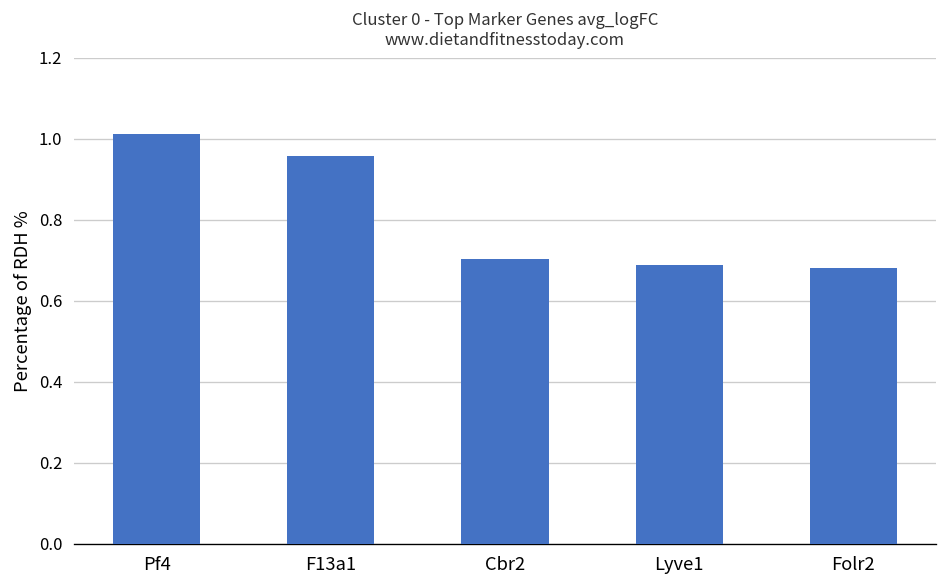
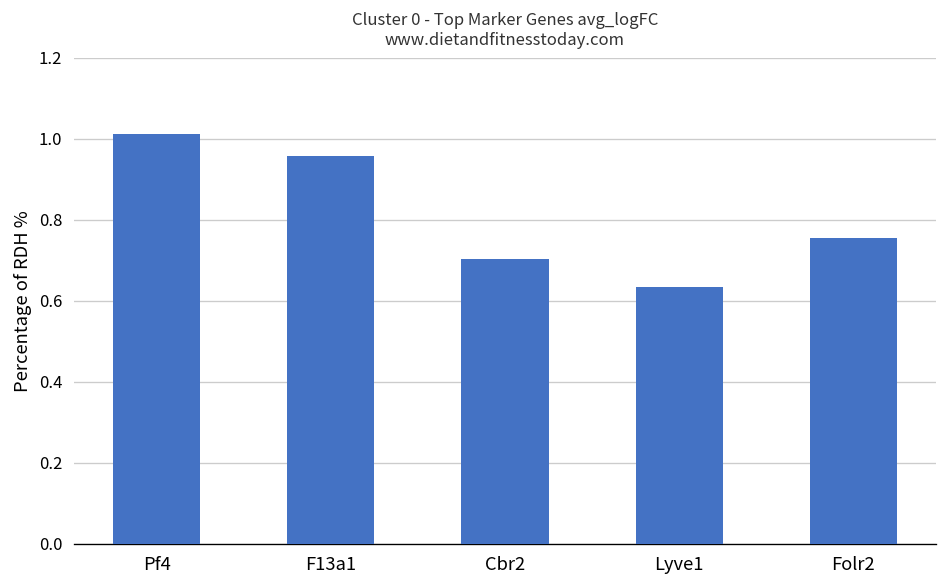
  {
    "Pf4": 1.01,
    "F13a1": 0.96,
    "Cbr2": 0.70,
-   "Lyve1": 0.69,
-   "Folr2": 0.68
+   "Lyve1": 0.63,
+   "Folr2": 0.76
  }
